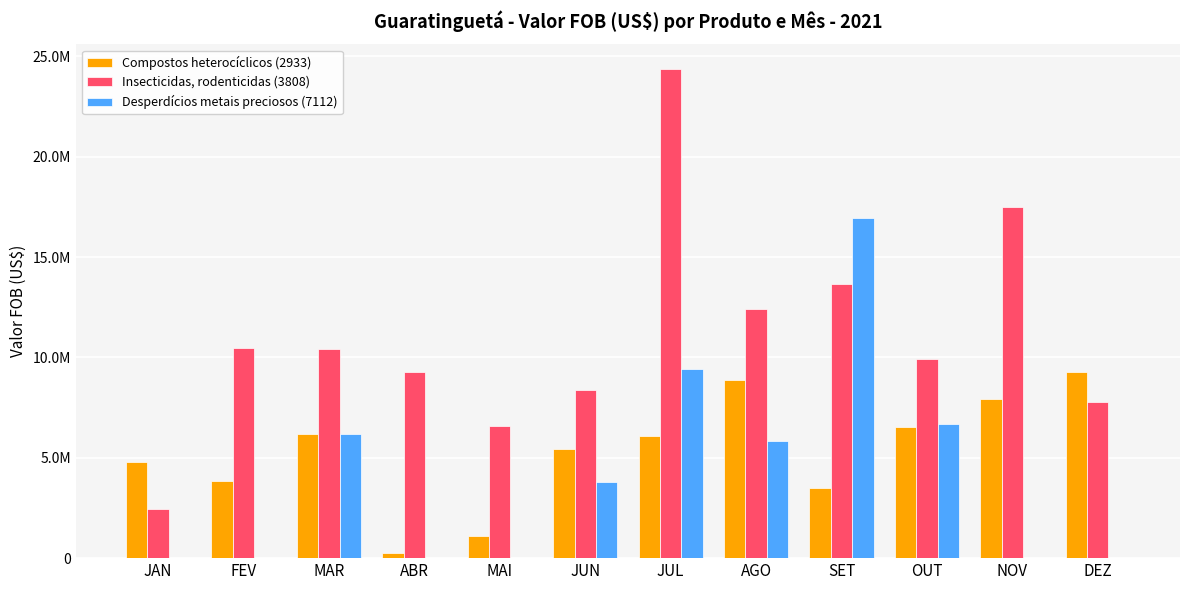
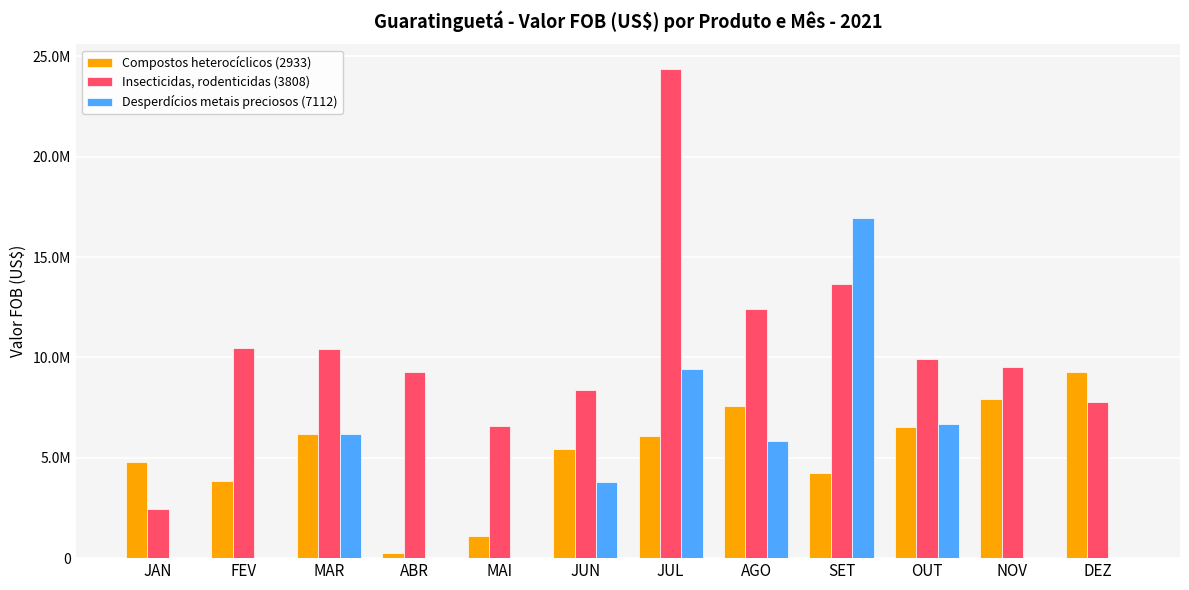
  {
    "Compostos heterocíclicos (2933)": {
      "JAN": 4800000,
      "FEV": 3800000,
      "MAR": 6200000,
      "ABR": 300000,
      "MAI": 1100000,
      "JUN": 5400000,
      "JUL": 6100000,
-     "AGO": 8900000,
-     "SET": 3500000,
+     "AGO": 7600000,
+     "SET": 4200000,
      "OUT": 6500000,
      "NOV": 7900000,
      "DEZ": 9300000
    },
    "Insecticidas, rodenticidas (3808)": {
      "JAN": 2400000,
      "FEV": 10500000,
      "MAR": 10400000,
      "ABR": 9300000,
      "MAI": 6600000,
      "JUN": 8400000,
      "JUL": 24400000,
      "AGO": 12400000,
      "SET": 13700000,
      "OUT": 9900000,
-     "NOV": 17500000,
+     "NOV": 9500000,
      "DEZ": 7800000
    },
    "Desperdícios metais preciosos (7112)": {
      "JAN": 0,
      "FEV": 0,
      "MAR": 6200000,
      "ABR": 0,
      "MAI": 0,
      "JUN": 3800000,
      "JUL": 9400000,
      "AGO": 5800000,
      "SET": 16900000,
      "OUT": 6700000,
      "NOV": 0,
      "DEZ": 0
    }
  }
